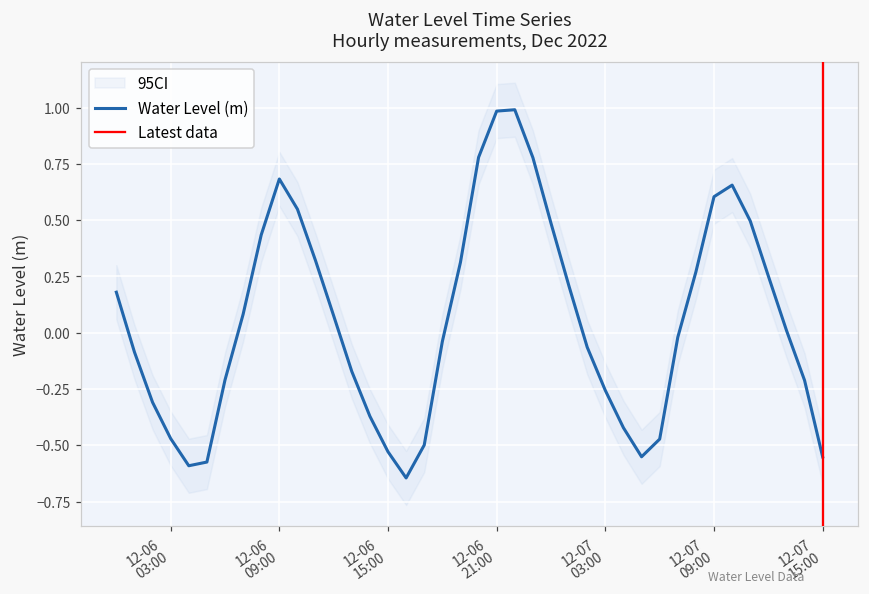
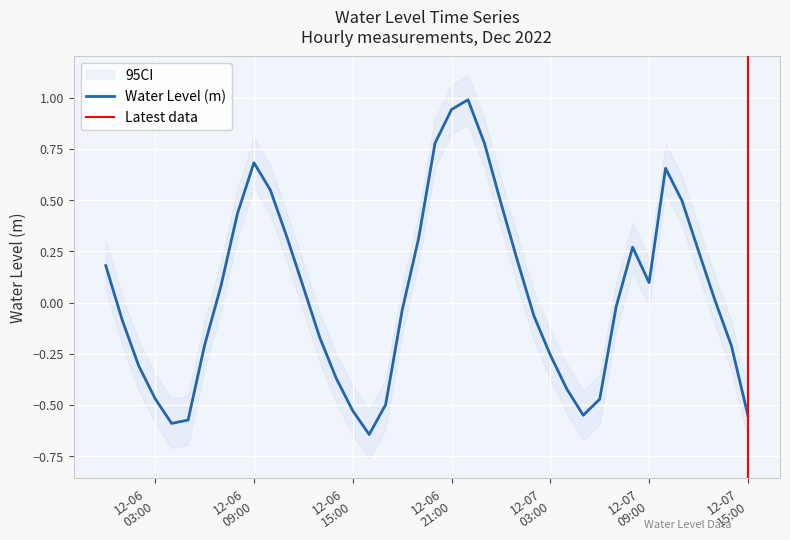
  {
    "Water Level (m)": {
      "12-06 03:00": -0.47,
      "12-06 09:00": 0.68,
      "12-06 15:00": -0.53,
-     "12-06 21:00": 0.98,
+     "12-06 21:00": 0.94,
      "12-07 03:00": -0.26,
-     "12-07 09:00": 0.60,
+     "12-07 09:00": 0.10,
      "12-07 15:00": -0.55
    }
  }
